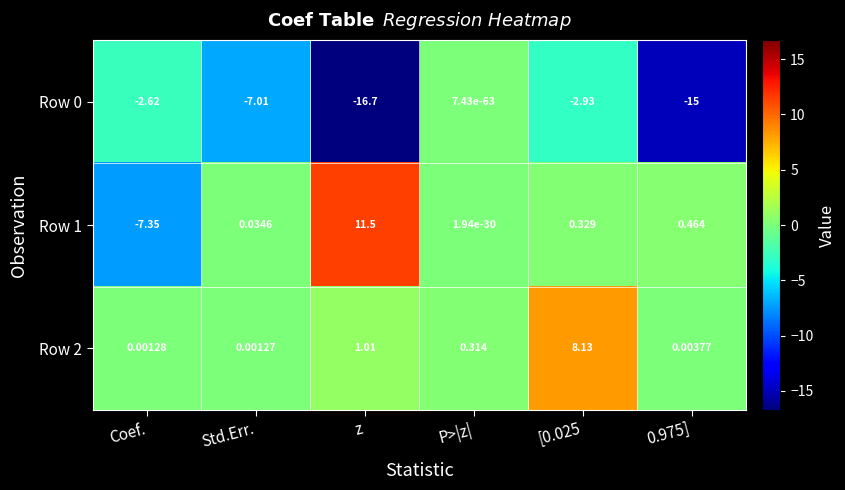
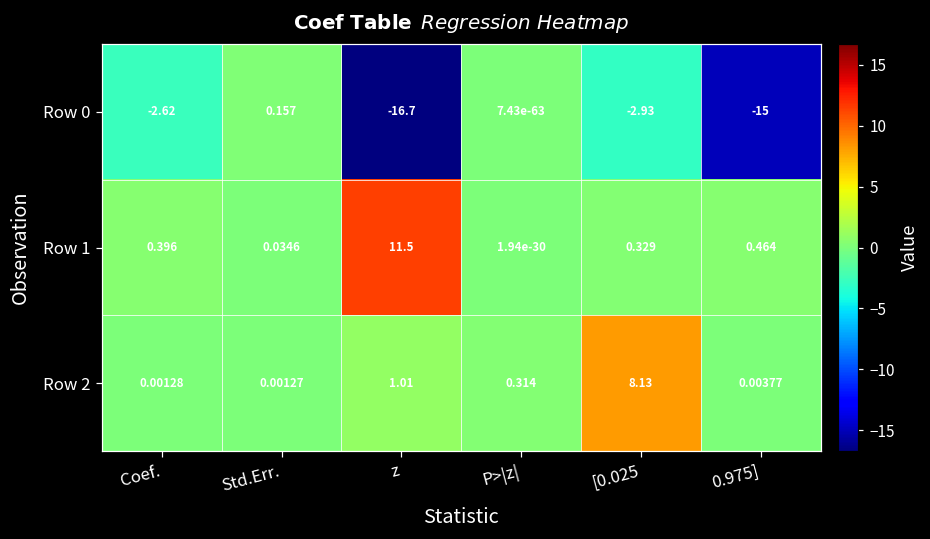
  {
    "Row 0": {
      "Coef.": "-2.62",
-     "Std.Err.": "-7.01",
+     "Std.Err.": "0.157",
      "z": "-16.7",
      "P>|z|": "7.43e-63",
      "[0.025": "-2.93",
      "0.975]": "-15"
    },
    "Row 1": {
-     "Coef.": "-7.35",
+     "Coef.": "0.396",
      "Std.Err.": "0.0346",
      "z": "11.5",
      "P>|z|": "1.94e-30",
      "[0.025": "0.329",
      "0.975]": "0.464"
    },
    "Row 2": {
      "Coef.": "0.00128",
      "Std.Err.": "0.00127",
      "z": "1.01",
      "P>|z|": "0.314",
      "[0.025": "8.13",
      "0.975]": "0.00377"
    }
  }
